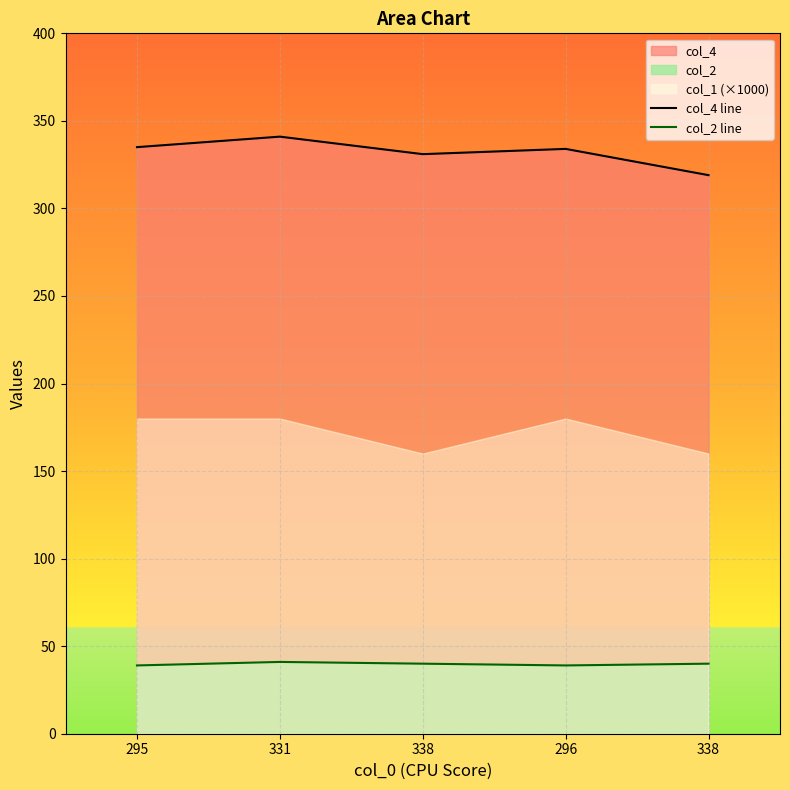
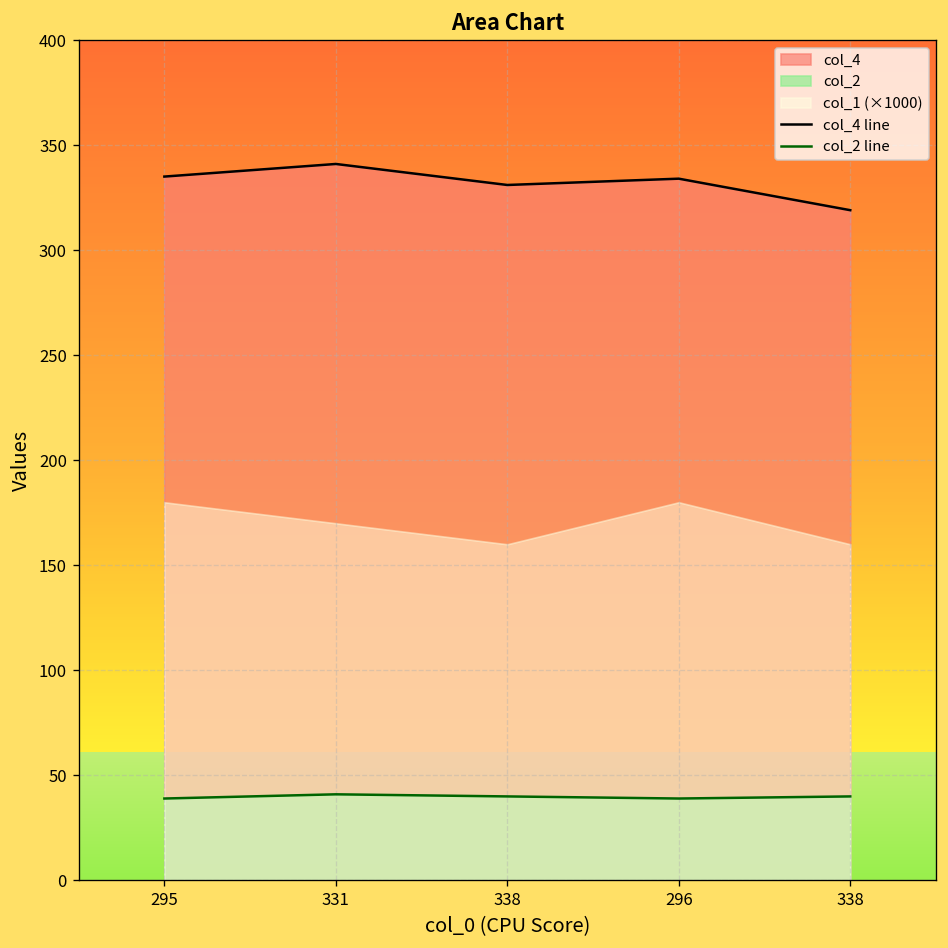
  {
    "col_4": {
      "295": 335,
      "331": 341,
      "296": 334
    },
    "col_2": {
      "295": 39,
      "331": 41,
      "296": 39
    },
    "col_1 (×1000)": {
      "295": 180,
-     "331": 180,
+     "331": 170,
      "296": 180
    }
  }
